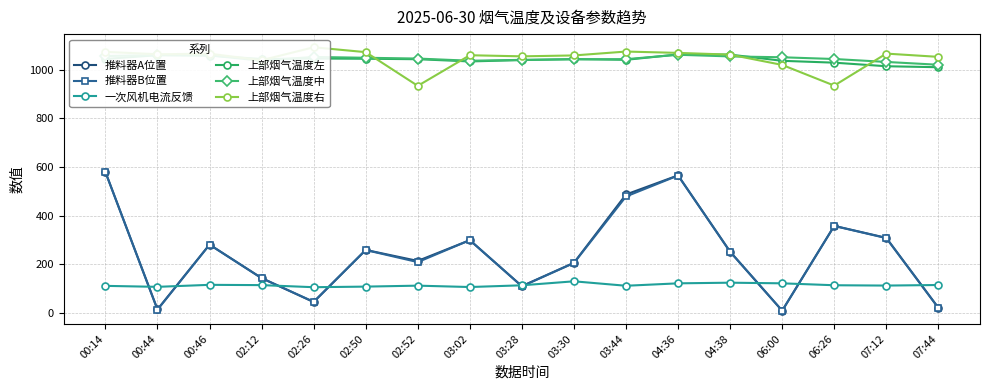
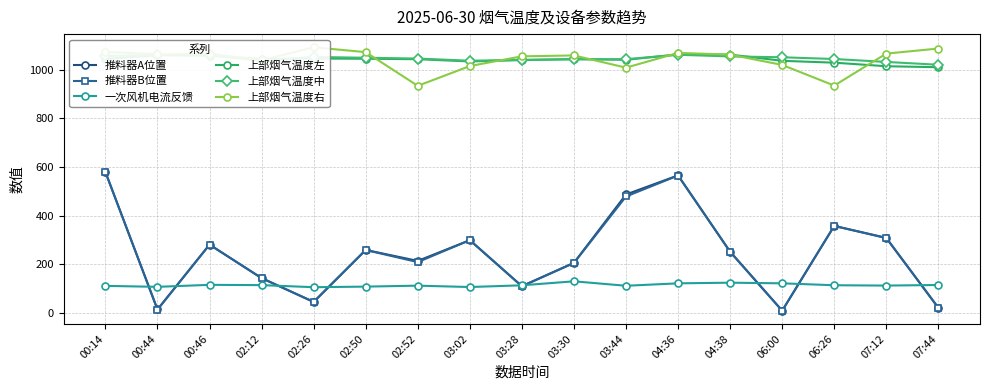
  {
    "上部烟气温度右": {
      "02:50": 1070,
      "02:52": 930,
-     "03:02": 1060,
+     "03:02": 1020,
      "03:28": 1060,
      "03:30": 1060,
-     "03:44": 1080,
+     "03:44": 1010,
      "06:00": 1020,
      "06:26": 940,
      "07:12": 1070,
-     "07:44": 1050
+     "07:44": 1090
    }
  }
